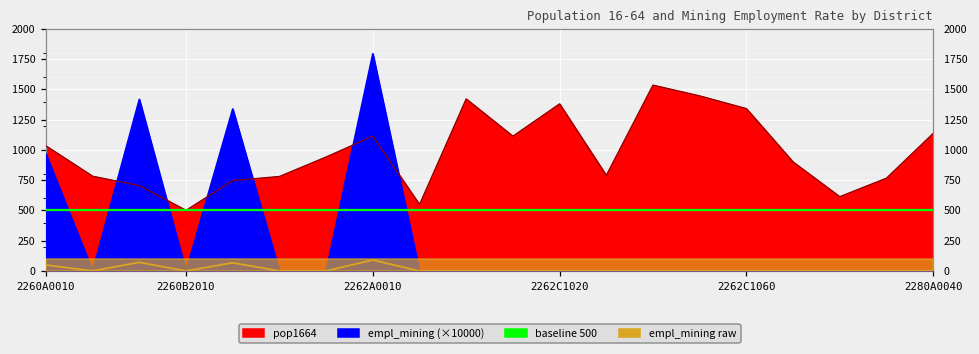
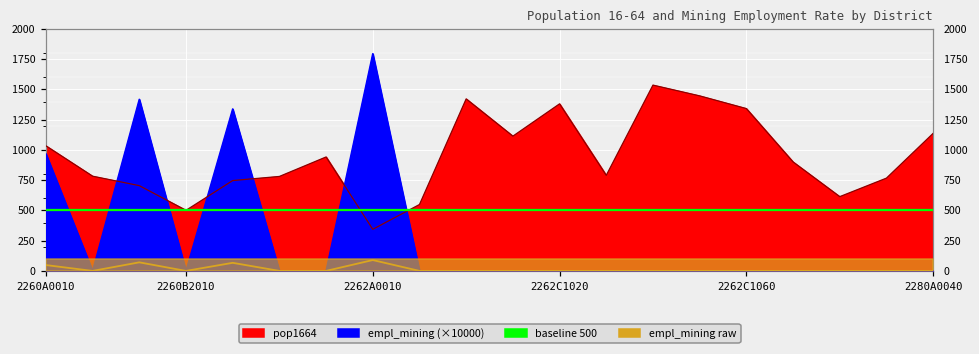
  {
    "pop1664": {
      "2260A0010": 1030,
-     "2262A0010": 1110,
+     "2262A0010": 340,
      "2262C1020": 1380,
      "2262C1060": 1340,
      "2280A0040": 1140
    },
    "baseline 500": {
      "2260A0010": 500,
      "2262A0010": 500,
      "2262C1020": 500,
      "2262C1060": 500,
      "2280A0040": 500
    }
  }
